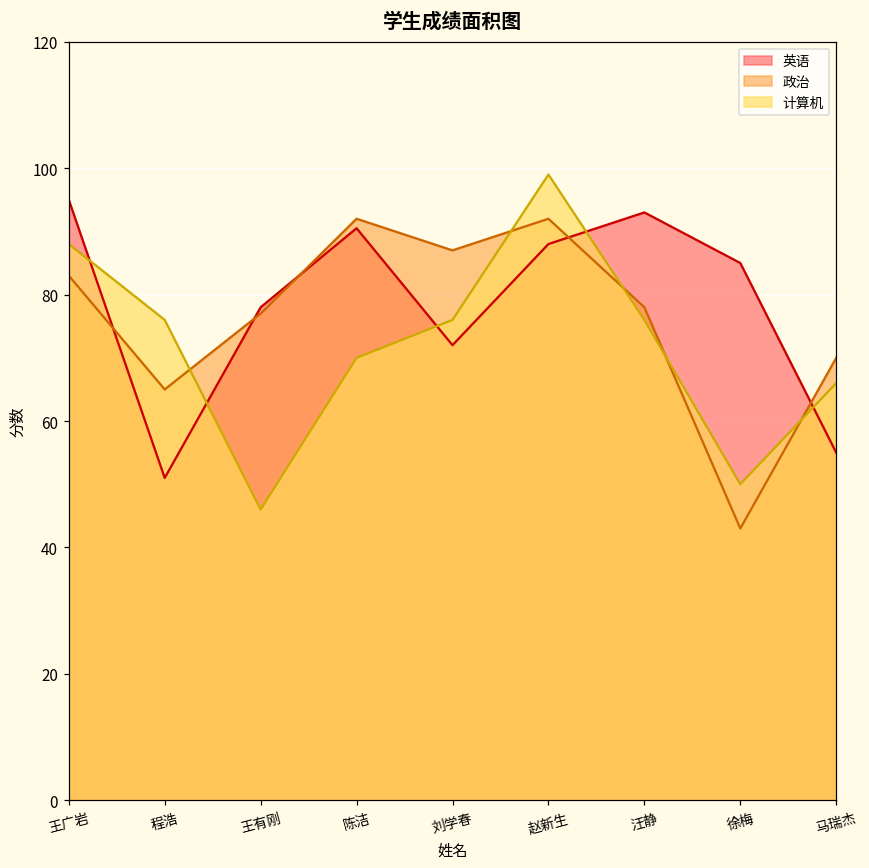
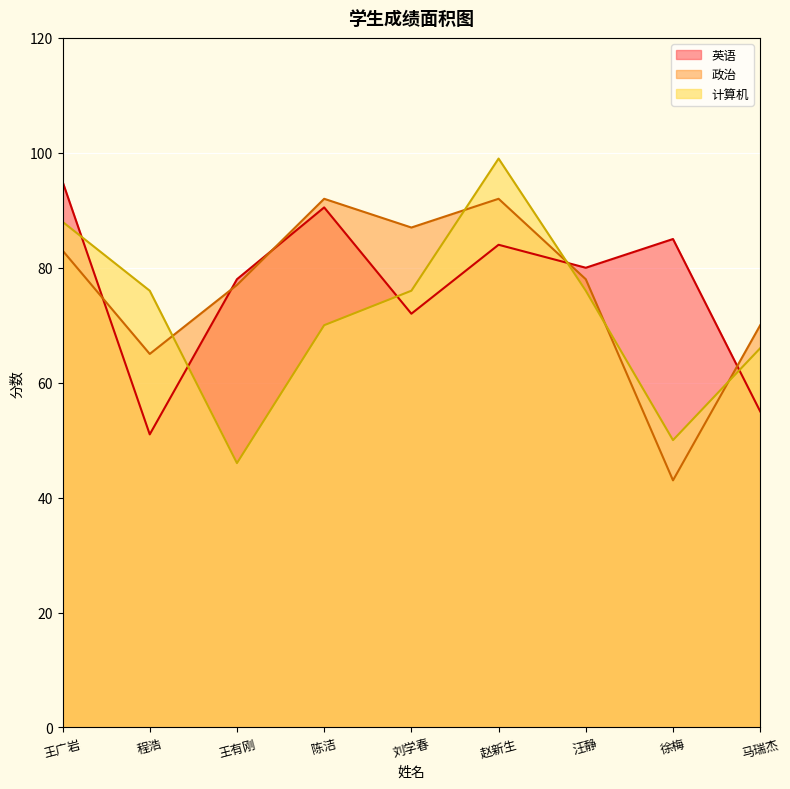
  {
    "英语": {
      "王广岩": 95,
      "程浩": 51,
      "王有刚": 78,
      "陈洁": 91,
      "刘学春": 72,
-     "赵新生": 88,
-     "汪静": 93,
+     "赵新生": 84,
+     "汪静": 80,
      "徐梅": 85,
      "马瑞杰": 55
    }
  }
